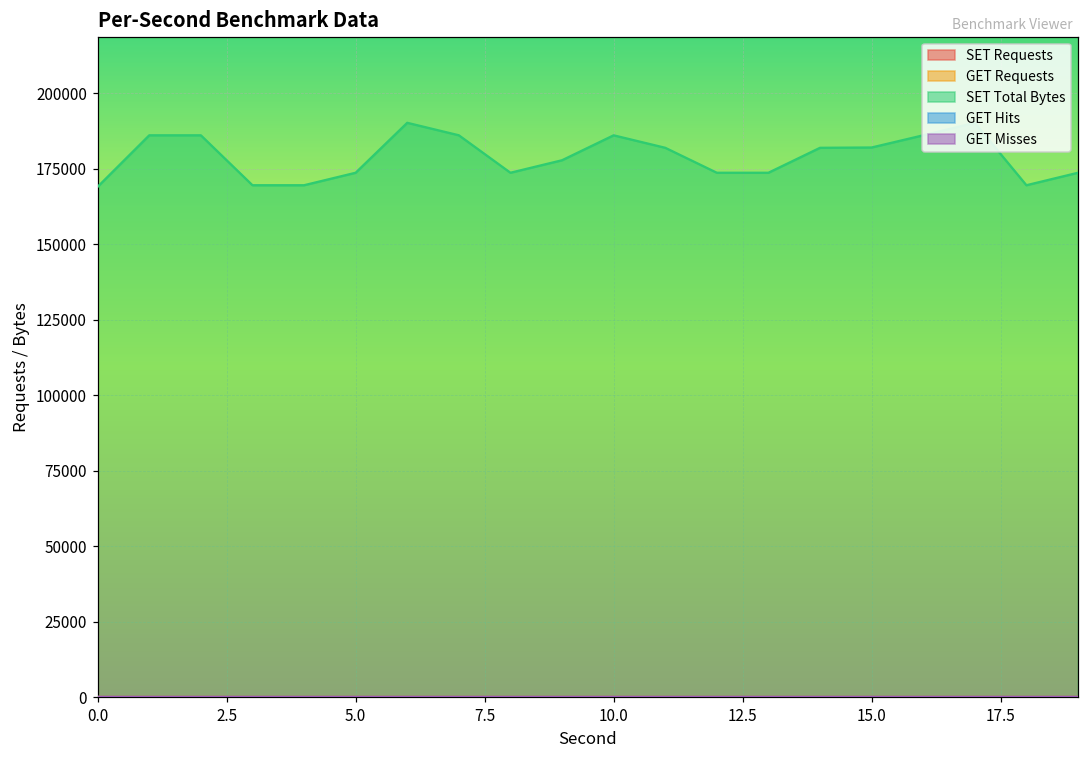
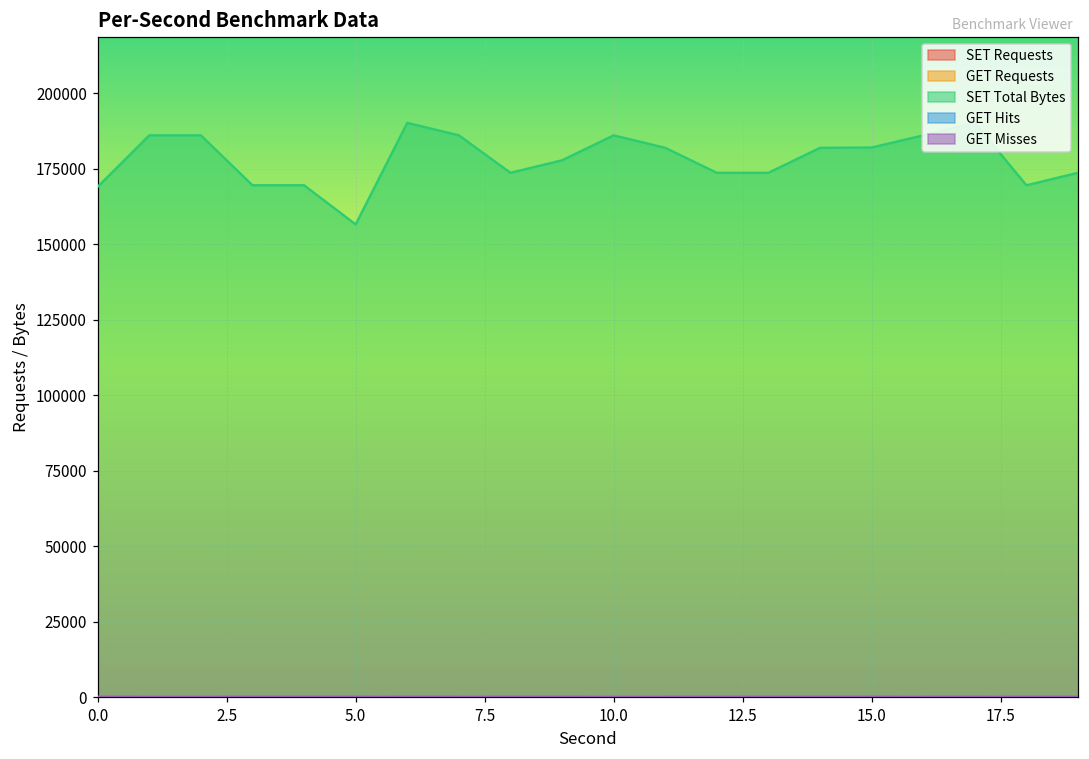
  {
    "GET Misses": {
      "0.0": 0,
      "5.0": 0,
      "10.0": 0,
      "15.0": 0
    },
    "SET Total Bytes": {
      "0.0": 169000,
-     "5.0": 174000,
+     "5.0": 157000,
      "10.0": 186000,
      "15.0": 182000
    }
  }
